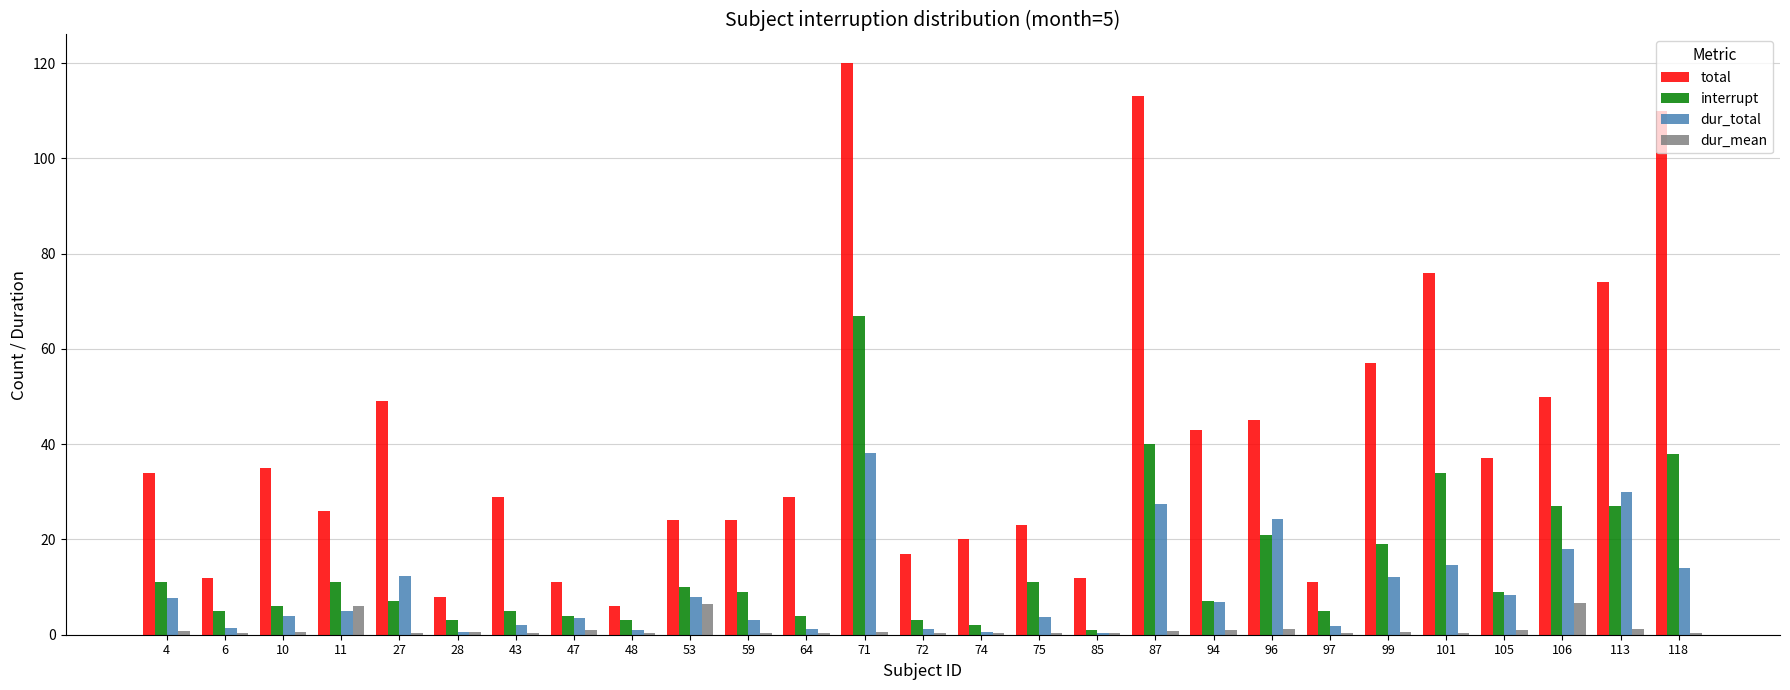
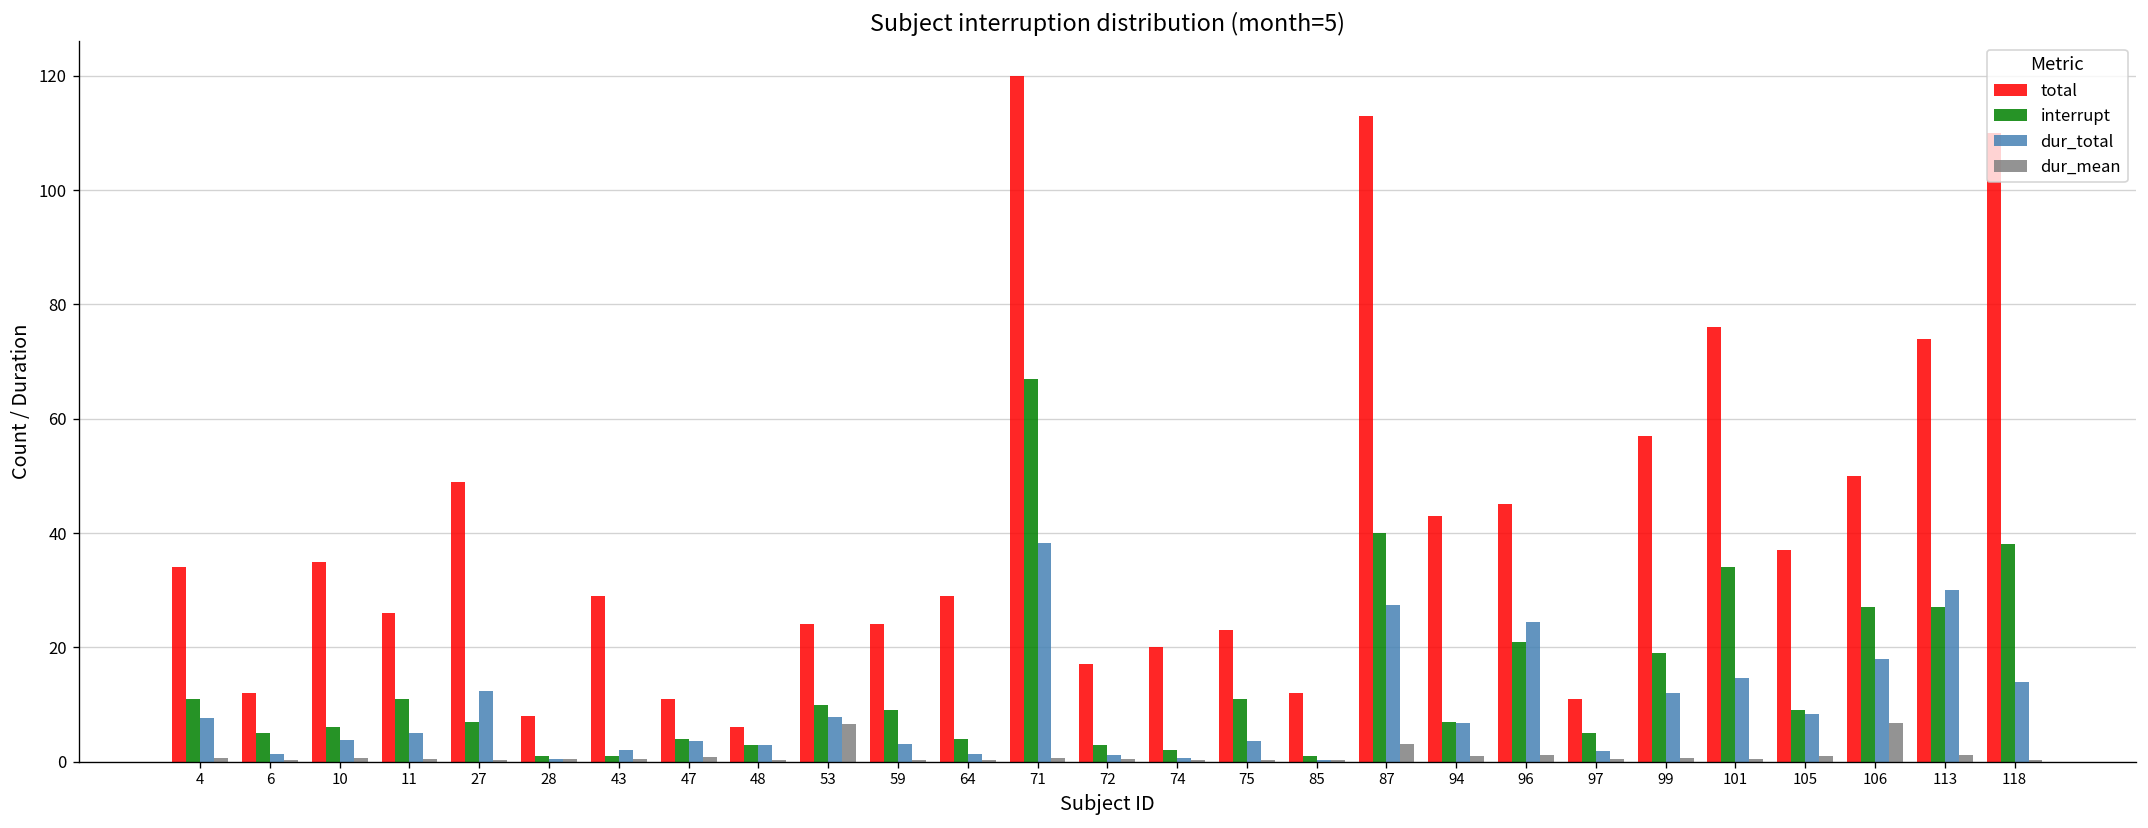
  {
    "total": {
      "4": 34,
      "6": 12,
      "10": 35,
      "11": 26,
      "27": 49,
      "28": 8,
      "43": 29,
      "47": 11,
      "48": 6,
      "53": 24,
      "59": 24,
      "64": 29,
      "71": 120,
      "72": 17,
      "74": 20,
      "75": 23,
      "85": 12,
      "87": 113,
      "94": 43,
      "96": 45,
      "97": 11,
      "99": 57,
      "101": 76,
      "105": 37,
      "106": 50,
      "113": 74
    },
    "interrupt": {
      "4": 11,
      "6": 5,
      "10": 6,
      "11": 11,
      "27": 7,
-     "28": 3,
-     "43": 5,
+     "28": 1,
+     "43": 1,
      "47": 4,
      "48": 3,
      "53": 10,
      "59": 9,
      "64": 4,
      "71": 67,
      "72": 3,
      "74": 2,
      "75": 11,
      "85": 1,
      "87": 40,
      "94": 7,
      "96": 21,
      "97": 5,
      "99": 19,
      "101": 34,
      "105": 9,
      "106": 27,
      "113": 27,
      "118": 38
    },
    "dur_total": {
      "4": 8,
      "6": 1,
      "10": 4,
      "11": 5,
      "27": 12,
      "43": 2,
      "47": 4,
-     "48": 1,
+     "48": 3,
      "53": 8,
      "59": 3,
      "64": 1,
      "71": 38,
      "72": 1,
      "74": 1,
      "75": 4,
      "87": 27,
      "94": 7,
      "96": 24,
      "97": 2,
      "99": 12,
      "101": 15,
      "105": 8,
      "106": 18,
      "113": 30,
      "118": 14
    },
    "dur_mean": {
      "4": 1,
      "10": 1,
-     "11": 6,
+     "11": 0,
      "47": 1,
      "53": 7,
      "71": 1,
-     "87": 1,
+     "87": 3,
      "94": 1,
      "96": 1,
      "99": 1,
      "105": 1,
      "106": 7,
      "113": 1
    }
  }
